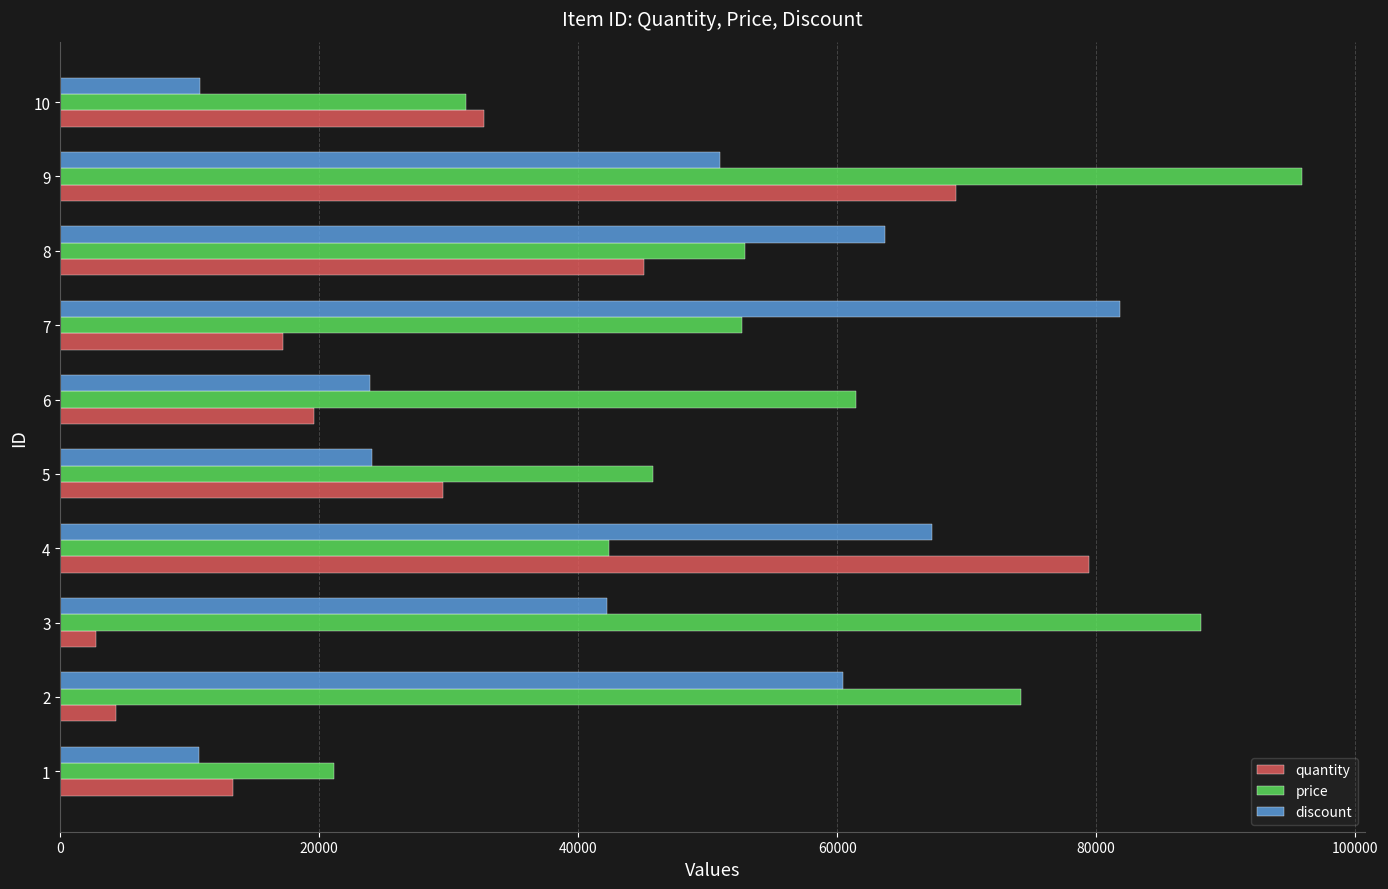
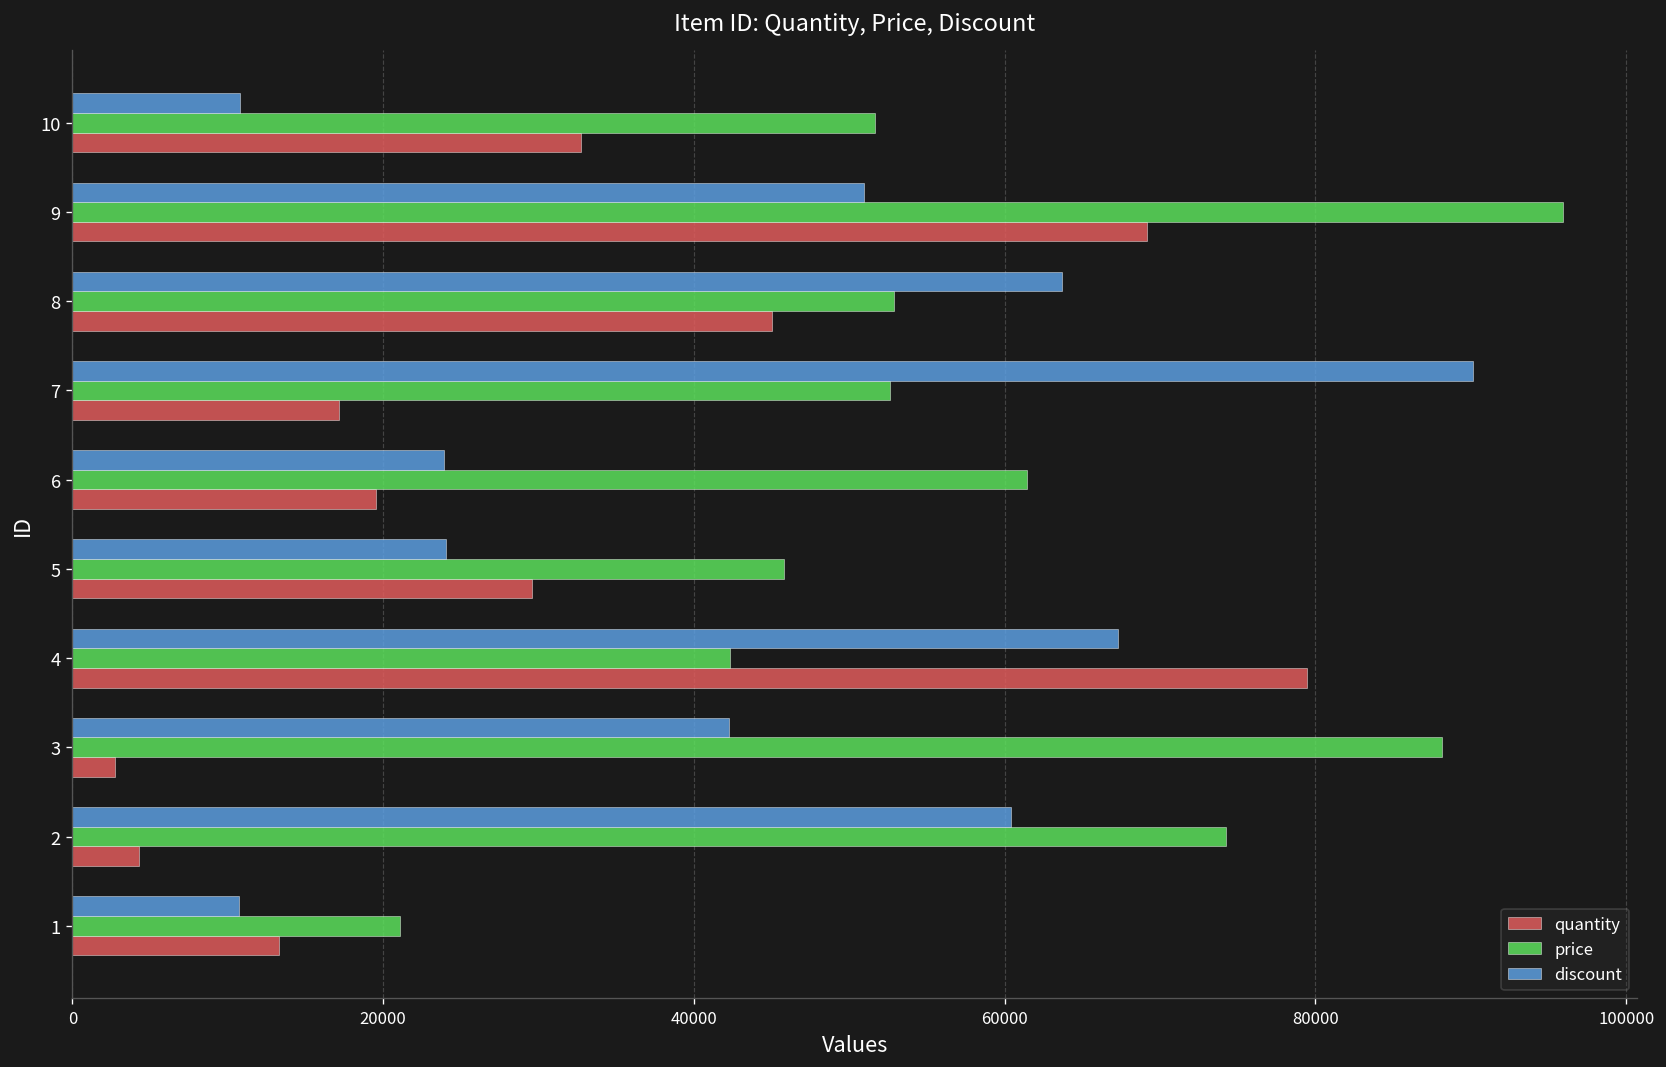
  {
    "quantity": {
      "10": 32700,
      "9": 69200,
      "8": 45100,
      "7": 17200,
      "6": 19600,
      "5": 29600,
      "4": 79500,
      "3": 2700,
      "2": 4300,
      "1": 13300
    },
    "price": {
-     "10": 31300,
+     "10": 51600,
      "9": 95900,
      "8": 52900,
      "7": 52600,
      "6": 61400,
      "5": 45800,
      "4": 42400,
      "3": 88100,
      "2": 74200,
      "1": 21100
    },
    "discount": {
      "10": 10800,
      "9": 50900,
      "8": 63700,
-     "7": 81800,
+     "7": 90100,
      "6": 23900,
      "5": 24100,
      "4": 67300,
      "3": 42200,
      "2": 60400,
      "1": 10700
    }
  }
